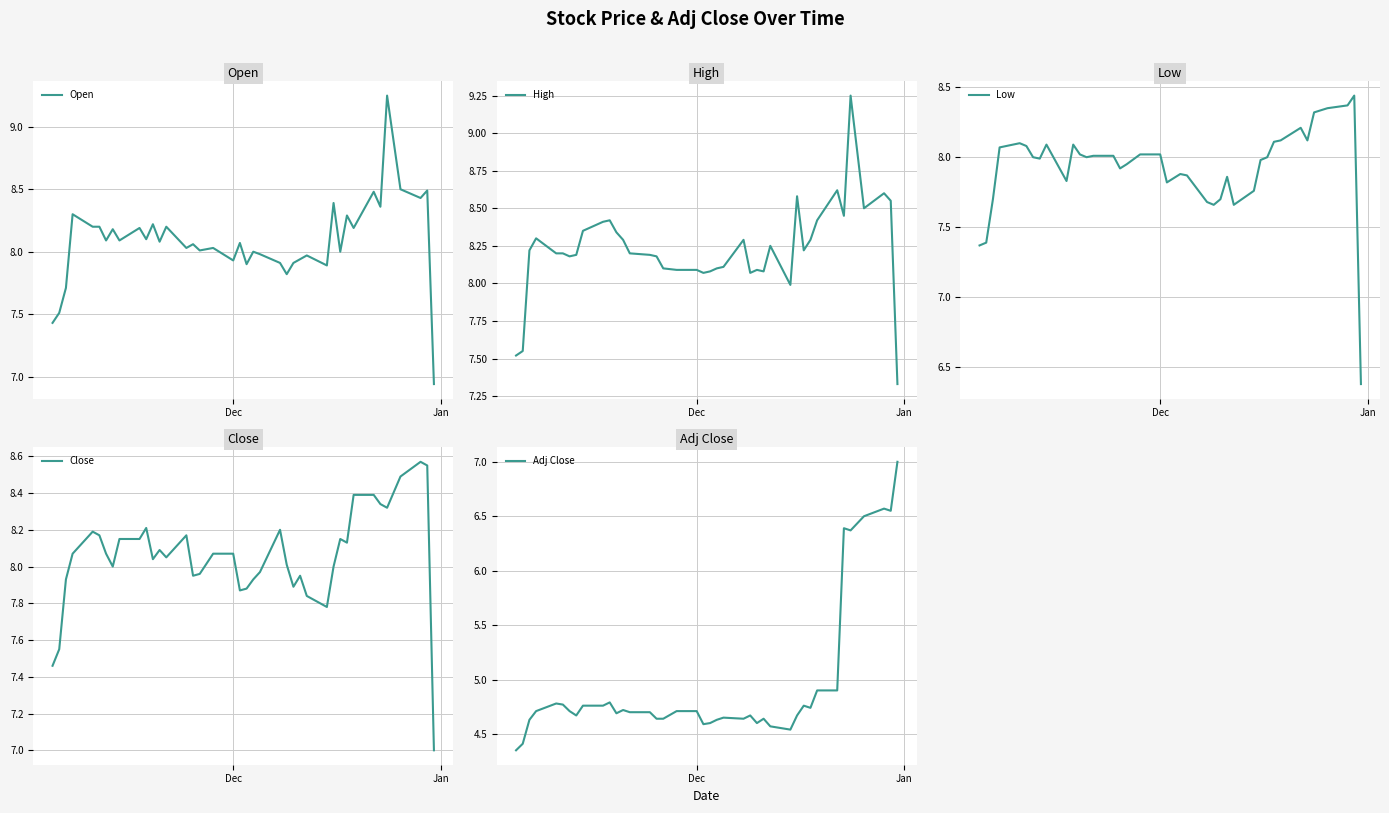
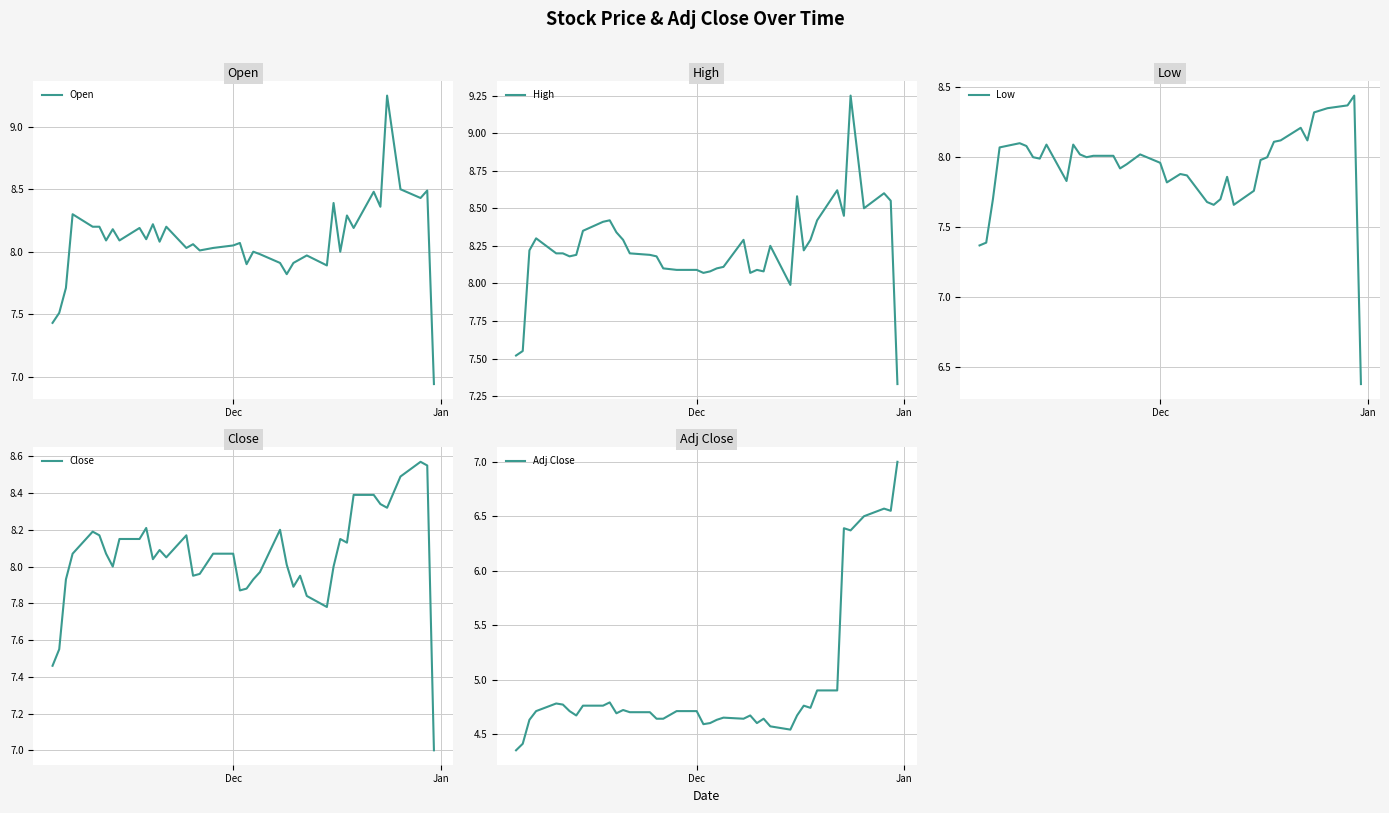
  {
    "Open": {
-     "Dec": 7.93
+     "Dec": 8.05
    },
    "High": {
      "Dec": 8.09
    },
    "Low": {
-     "Dec": 8.02
+     "Dec": 7.96
    },
    "Close": {
      "Dec": 8.07
    },
    "Adj Close": {
      "Dec": 4.71
    }
  }
